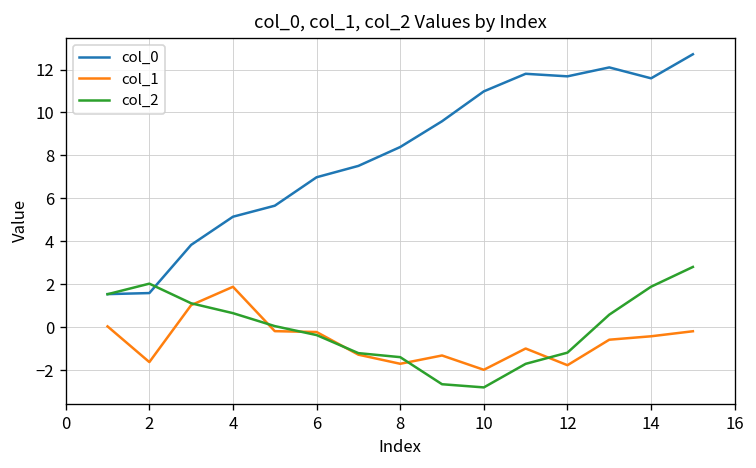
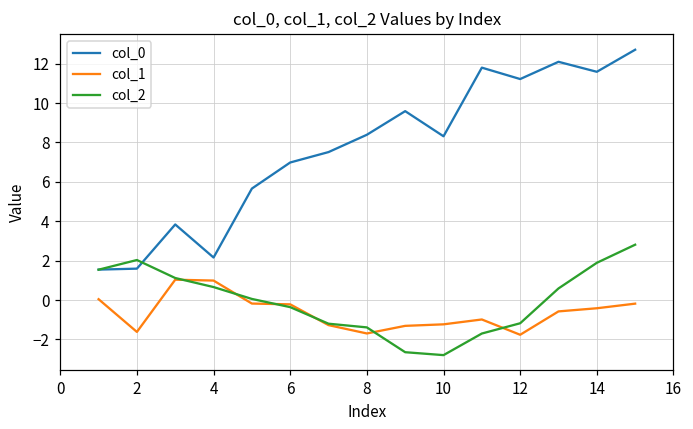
  {
    "col_0": {
      "2": 1.6,
-     "4": 5.1,
+     "4": 2.2,
      "6": 7.0,
      "8": 8.4,
-     "10": 11.0,
-     "12": 11.7,
+     "10": 8.3,
+     "12": 11.2,
      "14": 11.6
    },
    "col_1": {
      "2": -1.6,
-     "4": 1.9,
+     "4": 1.0,
      "8": -1.7,
-     "10": -2.0,
+     "10": -1.2,
      "12": -1.8,
      "14": -0.4
    },
    "col_2": {
      "2": 2.0,
      "4": 0.7,
      "8": -1.4,
      "10": -2.8,
      "12": -1.2,
      "14": 1.9
    }
  }
